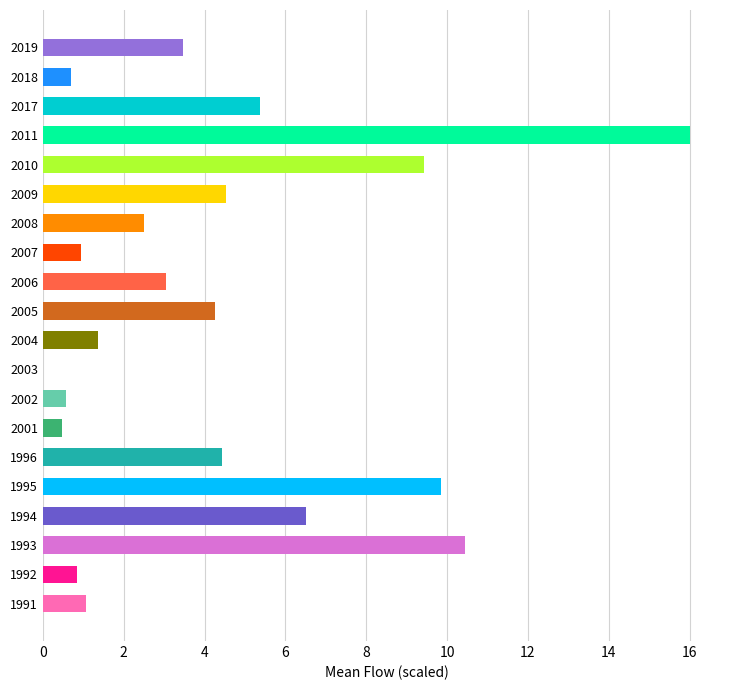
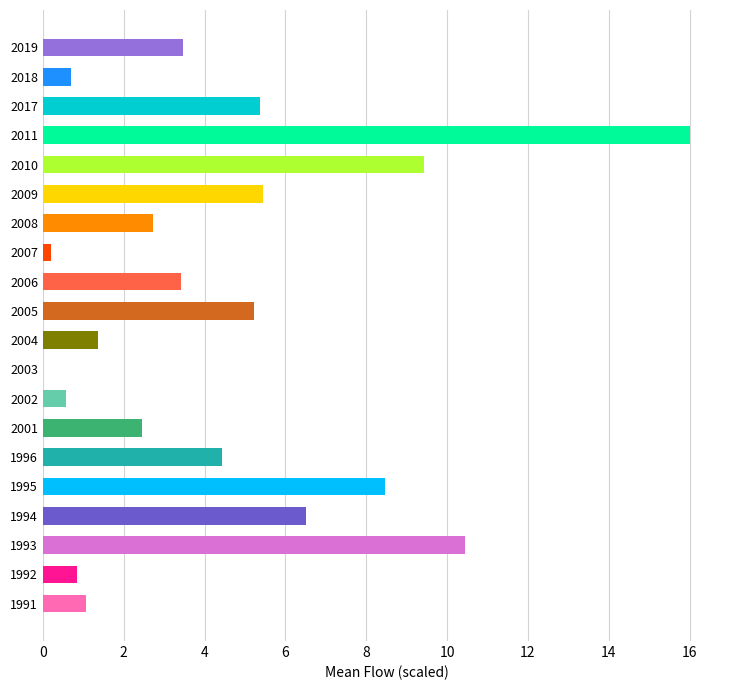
  {
    "2019": 3.5,
    "2018": 0.7,
    "2017": 5.4,
    "2011": 16.0,
    "2010": 9.4,
-   "2009": 4.5,
-   "2008": 2.5,
-   "2007": 1.0,
-   "2006": 3.1,
-   "2005": 4.2,
+   "2009": 5.4,
+   "2008": 2.7,
+   "2007": 0.2,
+   "2006": 3.4,
+   "2005": 5.2,
    "2004": 1.4,
    "2003": 0.0,
    "2002": 0.6,
-   "2001": 0.5,
+   "2001": 2.4,
    "1996": 4.4,
-   "1995": 9.8,
+   "1995": 8.5,
    "1994": 6.5,
    "1993": 10.4,
    "1992": 0.9,
    "1991": 1.1
  }
